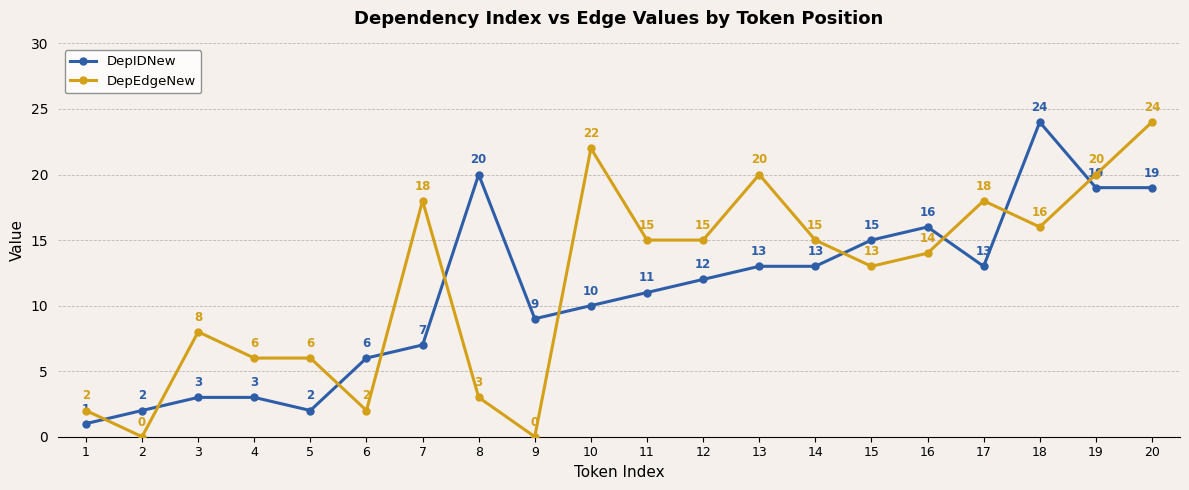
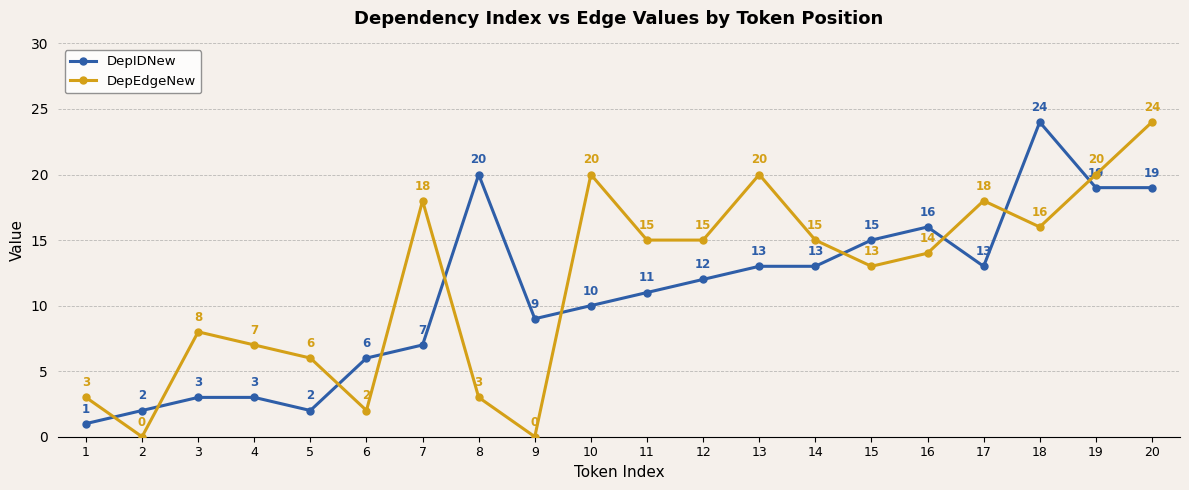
  {
    "DepIDNew": {
      "2": 2,
      "3": 3,
      "4": 3,
      "5": 2,
      "6": 6,
      "7": 7,
      "8": 20,
      "9": 9,
      "10": 10,
      "11": 11,
      "12": 12,
      "13": 13,
      "14": 13,
      "15": 15,
      "16": 16,
      "17": 13,
      "18": 24,
      "20": 19
    },
    "DepEdgeNew": {
-     "1": 2,
+     "1": 3,
      "2": 0,
      "3": 8,
-     "4": 6,
+     "4": 7,
      "5": 6,
      "6": 2,
      "7": 18,
      "8": 3,
      "9": 0,
-     "10": 22,
+     "10": 20,
      "11": 15,
      "12": 15,
      "13": 20,
      "14": 15,
      "15": 13,
      "16": 14,
      "17": 18,
      "18": 16,
      "19": 20,
      "20": 24
    }
  }
